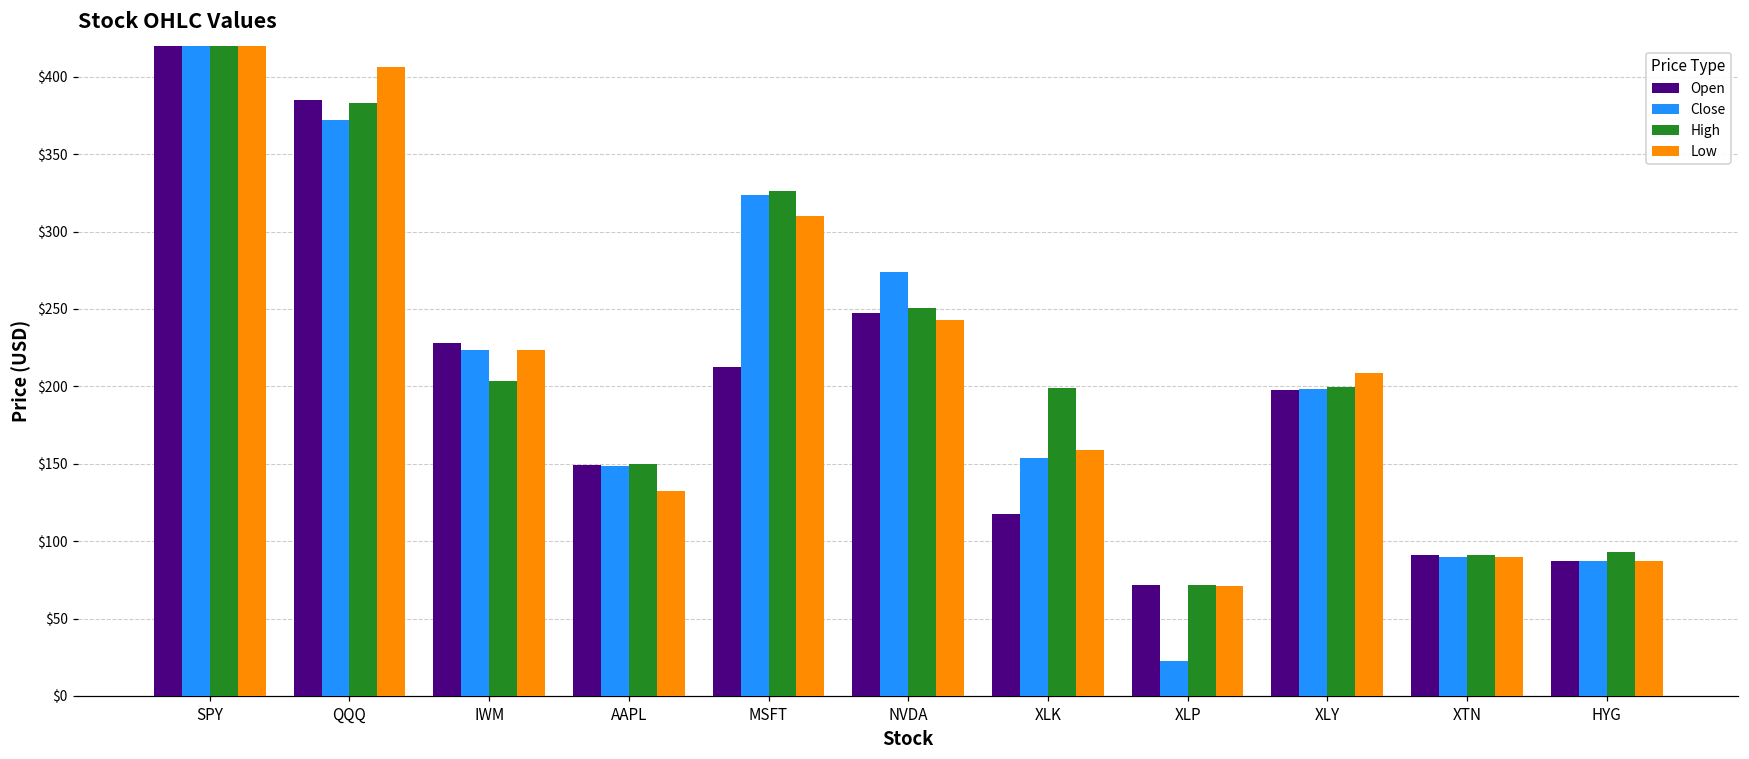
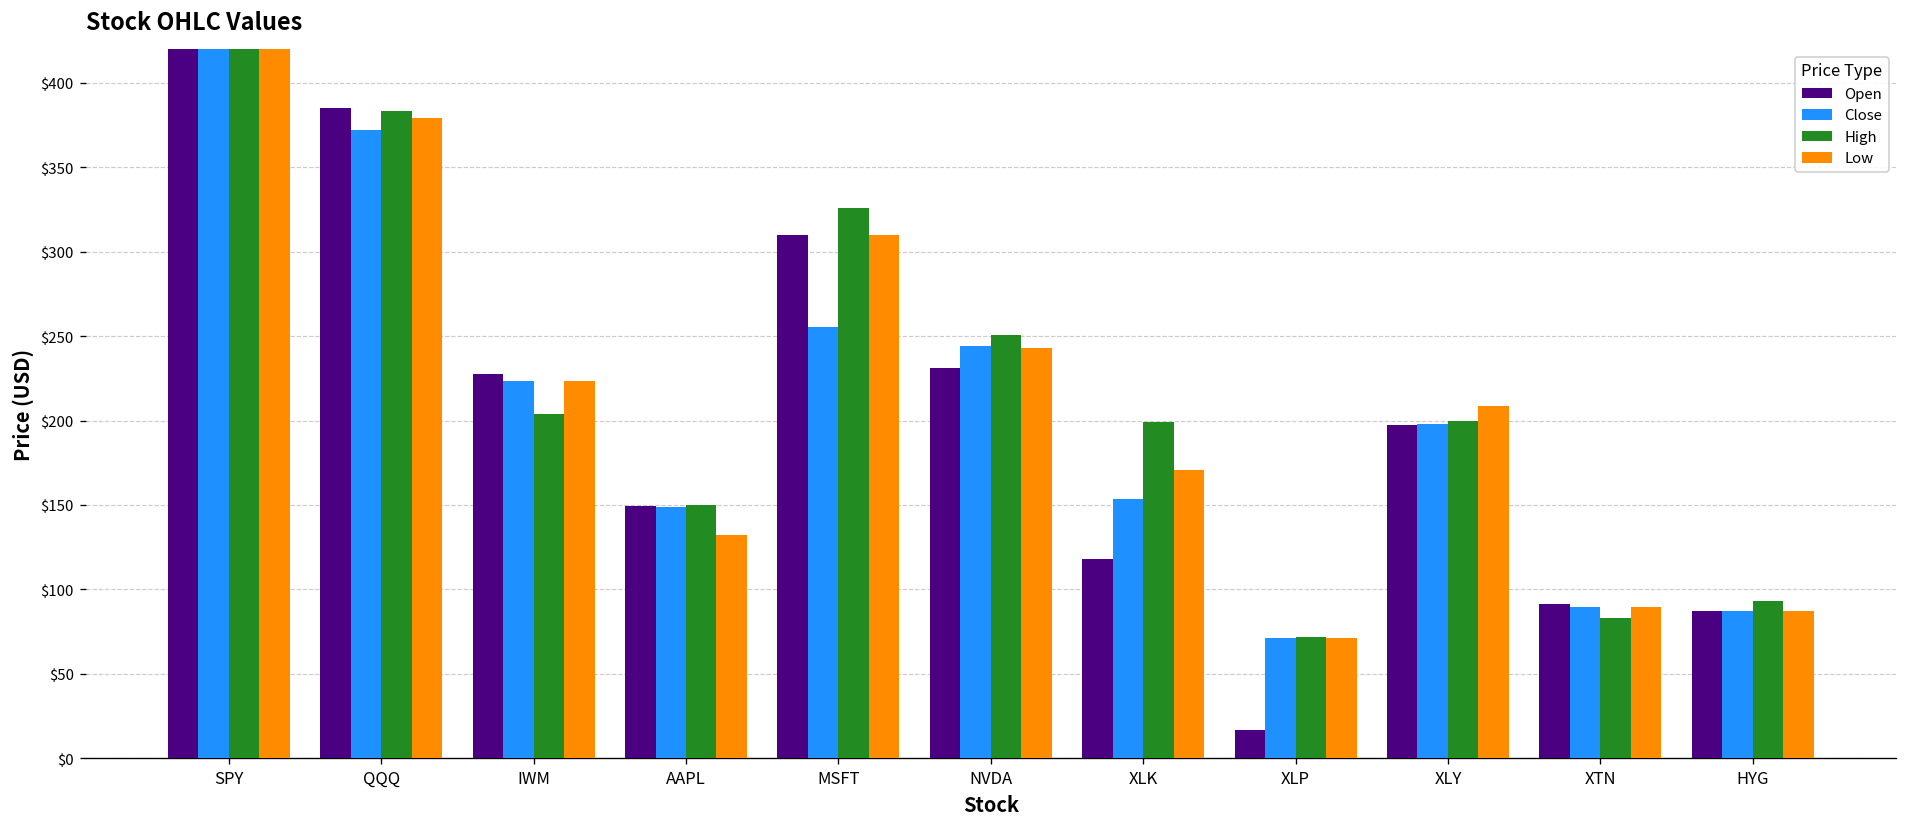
  {
    "Open": {
      "QQQ": "$385",
      "IWM": "$228",
      "AAPL": "$149",
-     "MSFT": "$212",
-     "NVDA": "$247",
+     "MSFT": "$310",
+     "NVDA": "$231",
      "XLK": "$118",
-     "XLP": "$71",
+     "XLP": "$17",
      "XLY": "$198",
      "XTN": "$91",
      "HYG": "$87"
    },
    "Close": {
      "QQQ": "$372",
      "IWM": "$224",
      "AAPL": "$149",
-     "MSFT": "$323",
-     "NVDA": "$274",
+     "MSFT": "$256",
+     "NVDA": "$244",
      "XLK": "$153",
-     "XLP": "$22",
+     "XLP": "$71",
      "XLY": "$198",
      "XTN": "$90",
      "HYG": "$87"
    },
    "High": {
      "QQQ": "$383",
      "IWM": "$204",
      "AAPL": "$150",
      "MSFT": "$326",
      "NVDA": "$251",
      "XLK": "$199",
      "XLP": "$72",
      "XLY": "$200",
-     "XTN": "$91",
+     "XTN": "$83",
      "HYG": "$93"
    },
    "Low": {
-     "QQQ": "$406",
+     "QQQ": "$379",
      "IWM": "$224",
      "AAPL": "$132",
      "MSFT": "$310",
      "NVDA": "$243",
-     "XLK": "$159",
+     "XLK": "$171",
      "XLP": "$71",
      "XLY": "$209",
      "XTN": "$89",
      "HYG": "$87"
    }
  }
